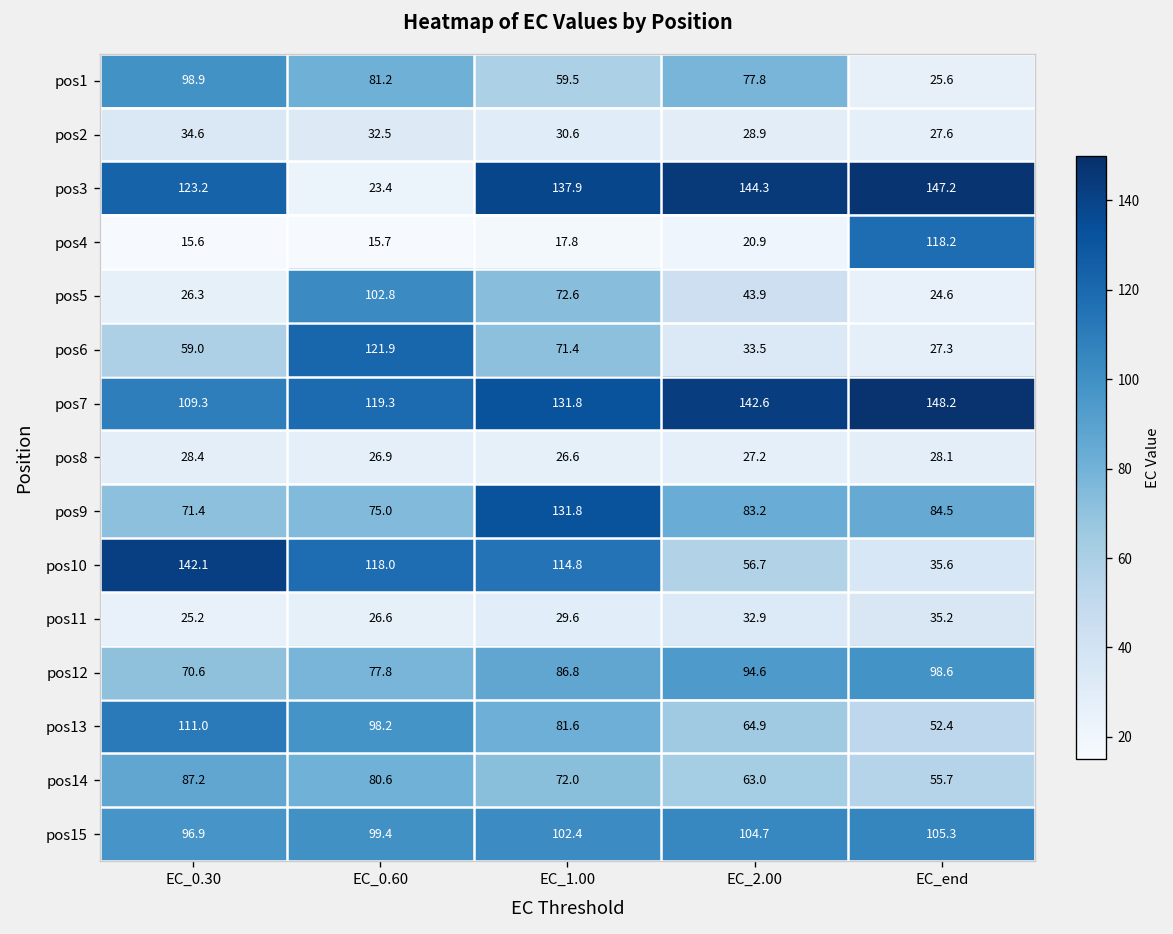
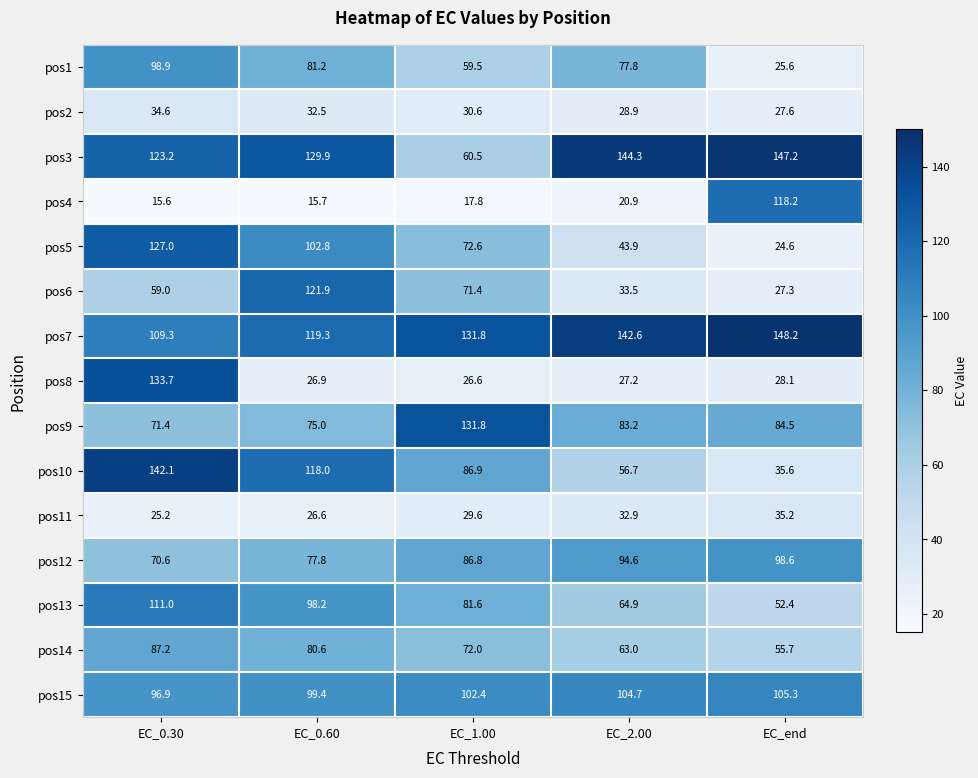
  {
    "pos1": {
      "EC_0.30": 98.9,
      "EC_0.60": 81.2,
      "EC_1.00": 59.5,
      "EC_2.00": 77.8,
      "EC_end": 25.6
    },
    "pos2": {
      "EC_0.30": 34.6,
      "EC_0.60": 32.5,
      "EC_1.00": 30.6,
      "EC_2.00": 28.9,
      "EC_end": 27.6
    },
    "pos3": {
      "EC_0.30": 123.2,
-     "EC_0.60": 23.4,
-     "EC_1.00": 137.9,
+     "EC_0.60": 129.9,
+     "EC_1.00": 60.5,
      "EC_2.00": 144.3,
      "EC_end": 147.2
    },
    "pos4": {
      "EC_0.30": 15.6,
      "EC_0.60": 15.7,
      "EC_1.00": 17.8,
      "EC_2.00": 20.9,
      "EC_end": 118.2
    },
    "pos5": {
-     "EC_0.30": 26.3,
+     "EC_0.30": 127.0,
      "EC_0.60": 102.8,
      "EC_1.00": 72.6,
      "EC_2.00": 43.9,
      "EC_end": 24.6
    },
    "pos6": {
      "EC_0.30": 59.0,
      "EC_0.60": 121.9,
      "EC_1.00": 71.4,
      "EC_2.00": 33.5,
      "EC_end": 27.3
    },
    "pos7": {
      "EC_0.30": 109.3,
      "EC_0.60": 119.3,
      "EC_1.00": 131.8,
      "EC_2.00": 142.6,
      "EC_end": 148.2
    },
    "pos8": {
-     "EC_0.30": 28.4,
+     "EC_0.30": 133.7,
      "EC_0.60": 26.9,
      "EC_1.00": 26.6,
      "EC_2.00": 27.2,
      "EC_end": 28.1
    },
    "pos9": {
      "EC_0.30": 71.4,
      "EC_0.60": 75.0,
      "EC_1.00": 131.8,
      "EC_2.00": 83.2,
      "EC_end": 84.5
    },
    "pos10": {
      "EC_0.30": 142.1,
      "EC_0.60": 118.0,
-     "EC_1.00": 114.8,
+     "EC_1.00": 86.9,
      "EC_2.00": 56.7,
      "EC_end": 35.6
    },
    "pos11": {
      "EC_0.30": 25.2,
      "EC_0.60": 26.6,
      "EC_1.00": 29.6,
      "EC_2.00": 32.9,
      "EC_end": 35.2
    },
    "pos12": {
      "EC_0.30": 70.6,
      "EC_0.60": 77.8,
      "EC_1.00": 86.8,
      "EC_2.00": 94.6,
      "EC_end": 98.6
    },
    "pos13": {
      "EC_0.30": 111.0,
      "EC_0.60": 98.2,
      "EC_1.00": 81.6,
      "EC_2.00": 64.9,
      "EC_end": 52.4
    },
    "pos14": {
      "EC_0.30": 87.2,
      "EC_0.60": 80.6,
      "EC_1.00": 72.0,
      "EC_2.00": 63.0,
      "EC_end": 55.7
    },
    "pos15": {
      "EC_0.30": 96.9,
      "EC_0.60": 99.4,
      "EC_1.00": 102.4,
      "EC_2.00": 104.7,
      "EC_end": 105.3
    }
  }
